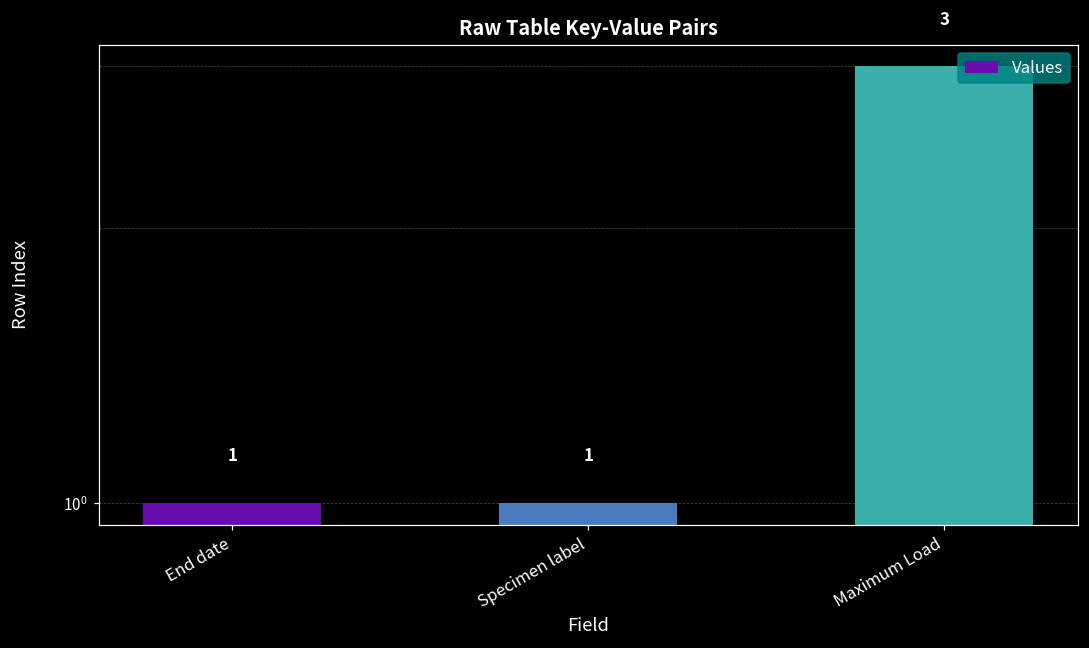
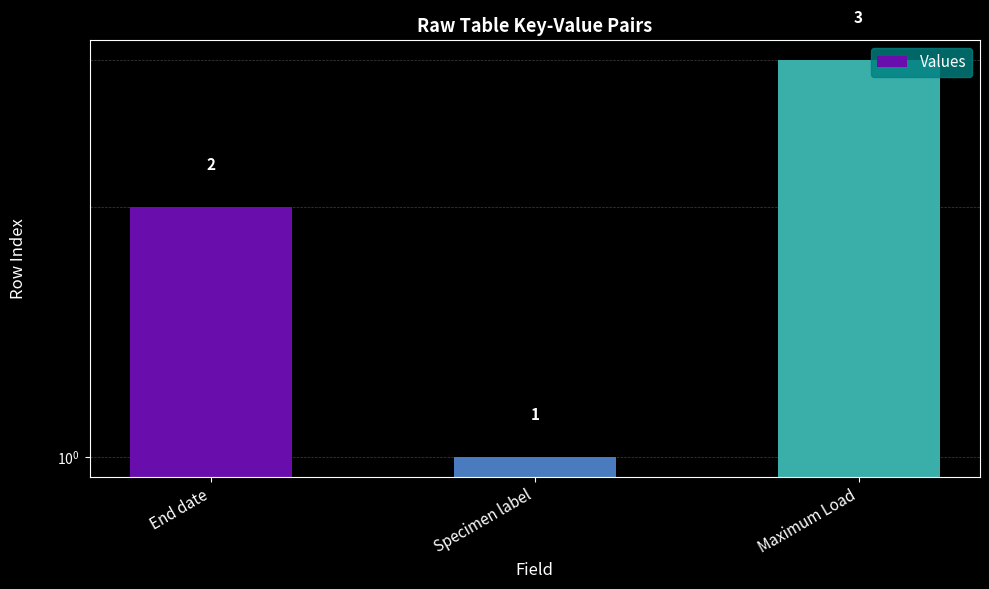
  {
-   "End date": 1
+   "End date": 2
  }
